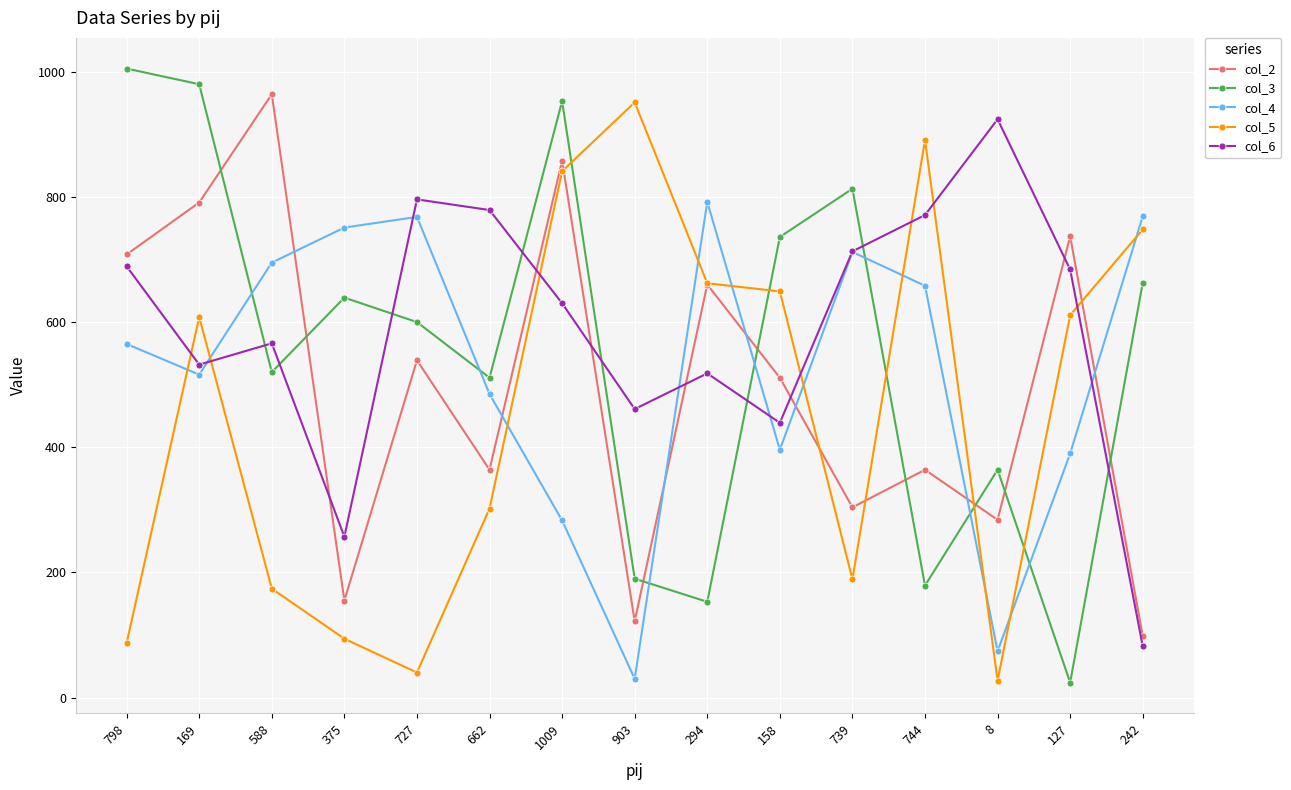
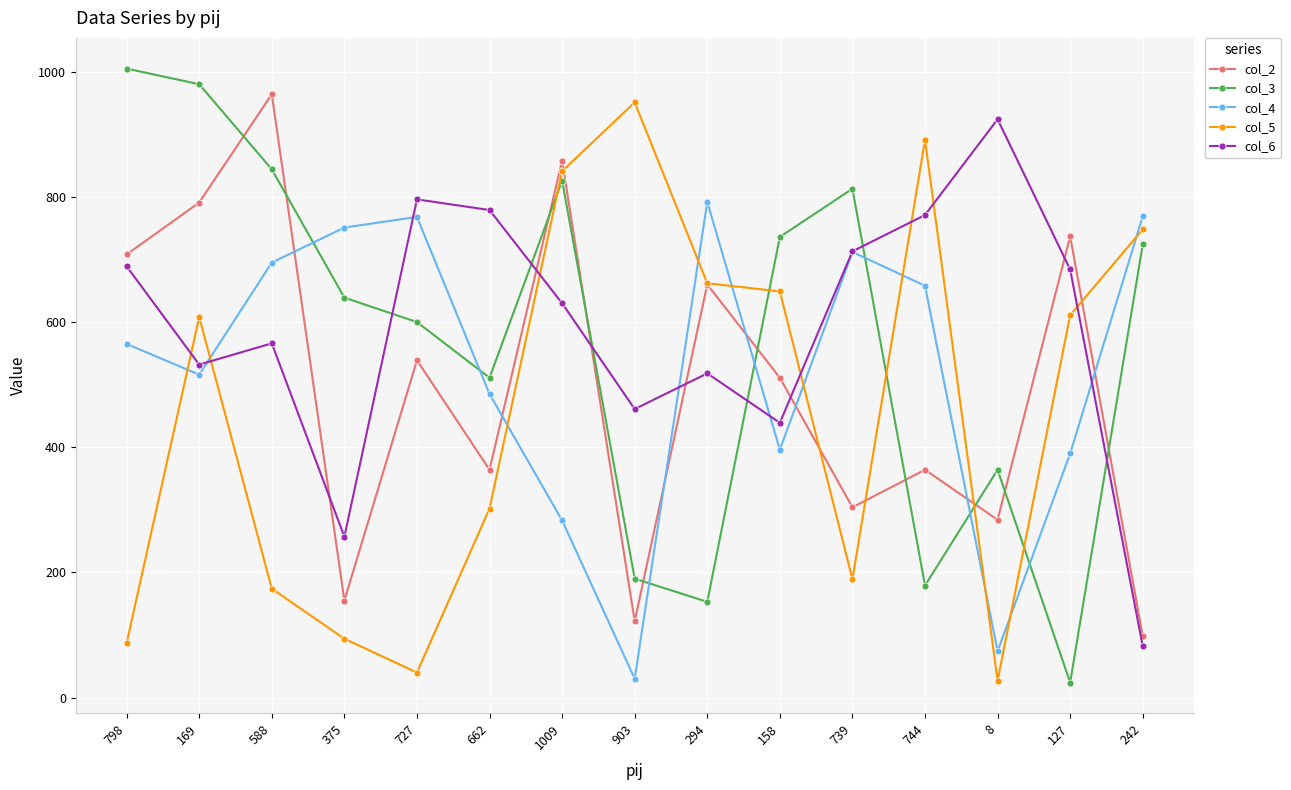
  {
    "col_2": {
      "798": 710,
      "169": 790,
      "588": 960,
      "375": 160,
      "727": 540,
      "662": 360,
      "1009": 860,
      "903": 120,
      "158": 510,
      "739": 300,
      "744": 360,
      "8": 280,
      "127": 740,
      "242": 100
    },
    "col_3": {
      "798": 1010,
      "169": 980,
-     "588": 520,
+     "588": 840,
      "375": 640,
      "727": 600,
      "662": 510,
-     "1009": 950,
+     "1009": 830,
      "903": 190,
      "294": 150,
      "158": 740,
      "739": 810,
      "744": 180,
      "8": 360,
      "127": 20,
-     "242": 660
+     "242": 720
    },
    "col_4": {
      "798": 570,
      "169": 520,
      "588": 700,
      "375": 750,
      "727": 770,
      "662": 490,
      "1009": 280,
      "903": 30,
      "294": 790,
      "158": 400,
      "744": 660,
      "8": 70,
      "127": 390,
      "242": 770
    },
    "col_5": {
      "798": 90,
      "169": 610,
      "588": 170,
      "375": 90,
      "727": 40,
      "662": 300,
      "1009": 840,
      "903": 950,
      "158": 650,
      "739": 190,
      "744": 890,
      "8": 30,
      "127": 610,
      "242": 750
    },
    "col_6": {
      "798": 690,
      "169": 530,
      "588": 570,
      "375": 260,
      "727": 800,
      "662": 780,
      "1009": 630,
      "903": 460,
      "294": 520,
      "158": 440,
      "744": 770,
      "8": 920,
      "127": 680,
      "242": 80
    }
  }
